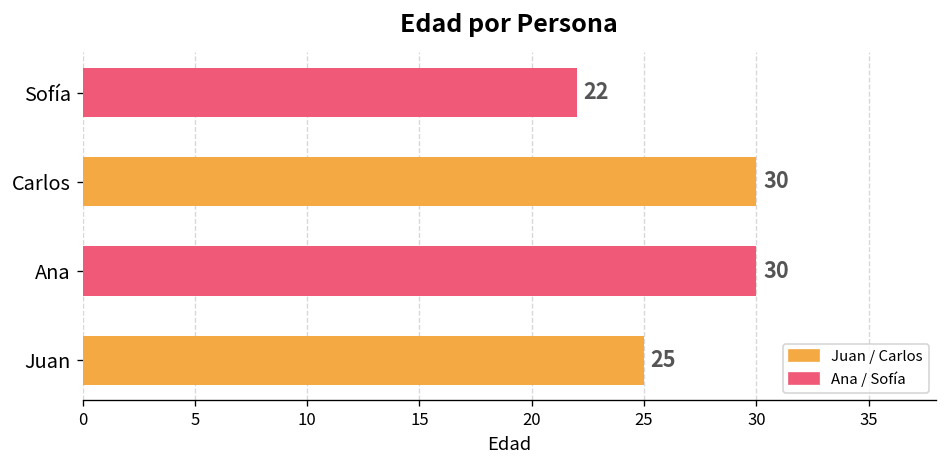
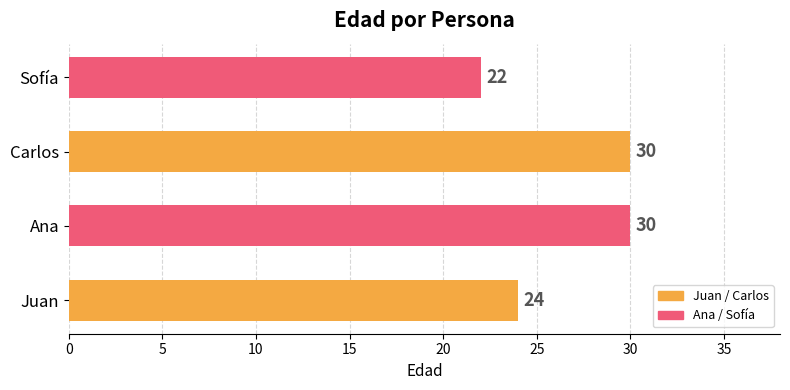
  {
    "Sofía": 22,
    "Carlos": 30,
    "Ana": 30,
-   "Juan": 25
+   "Juan": 24
  }
